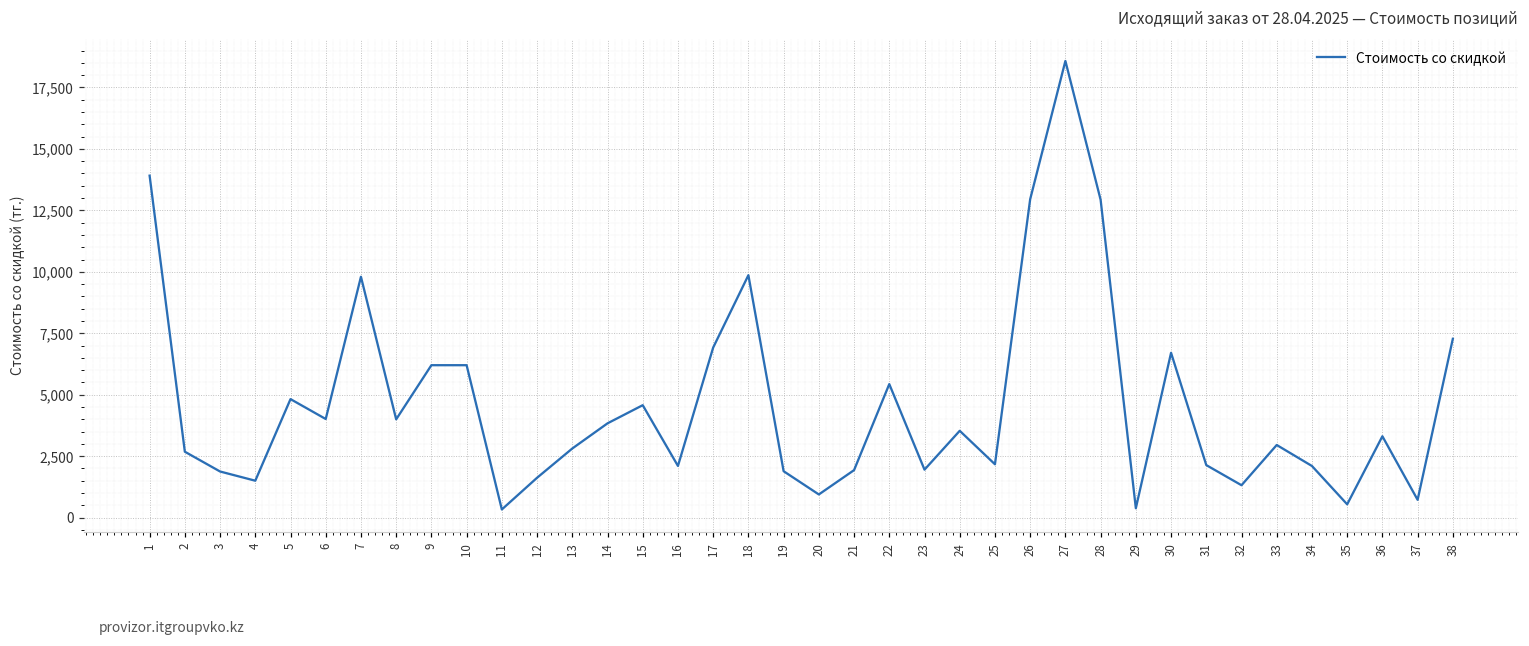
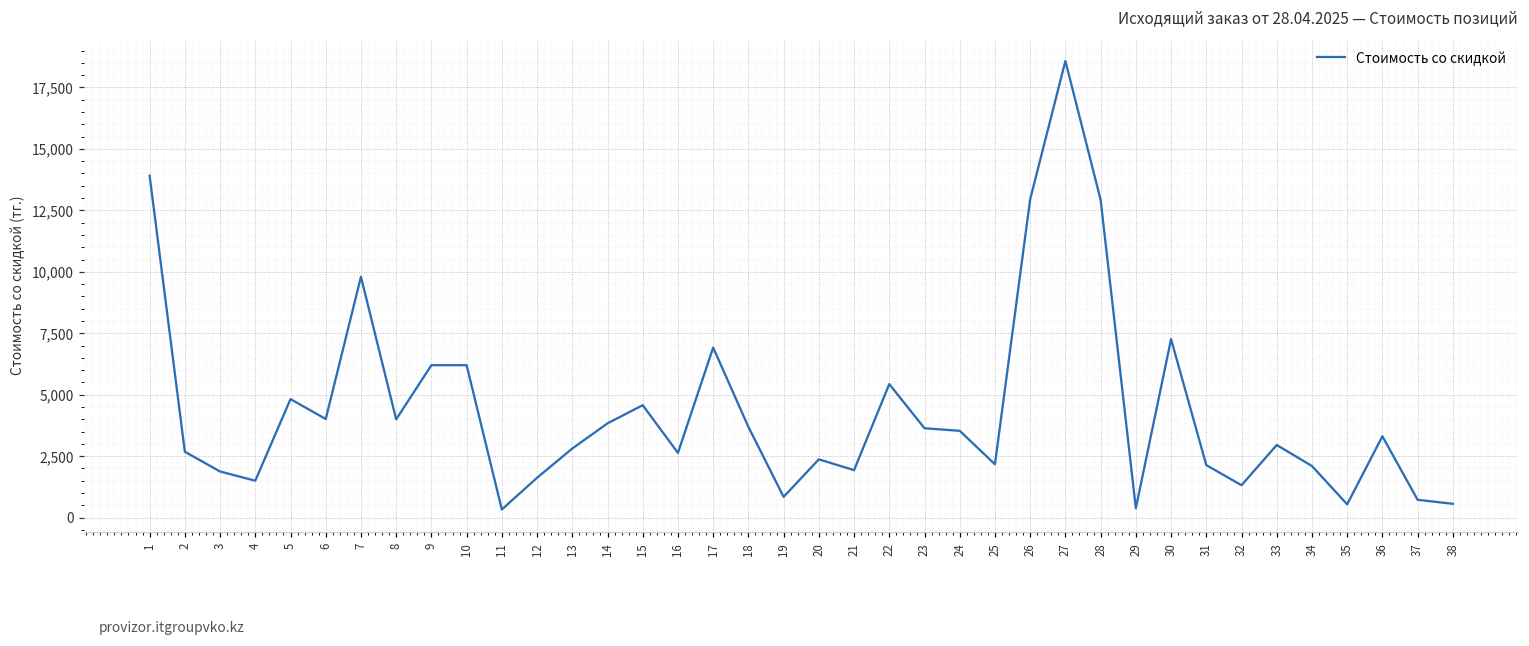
  {
    "1": "13,900",
    "2": "2,700",
    "3": "1,900",
    "4": "1,500",
    "5": "4,800",
    "6": "4,000",
    "7": "9,800",
    "8": "4,000",
    "9": "6,200",
    "10": "6,200",
    "11": "300",
    "12": "1,600",
    "13": "2,800",
    "14": "3,800",
    "15": "4,600",
-   "16": "2,100",
+   "16": "2,600",
    "17": "6,900",
-   "18": "9,900",
-   "19": "1,900",
-   "20": "900",
+   "18": "3,700",
+   "19": "800",
+   "20": "2,400",
    "21": "1,900",
    "22": "5,400",
-   "23": "2,000",
+   "23": "3,600",
    "24": "3,500",
    "25": "2,200",
    "26": "13,000",
    "27": "18,600",
    "28": "12,900",
    "29": "400",
-   "30": "6,700",
+   "30": "7,300",
    "31": "2,100",
    "32": "1,300",
    "33": "3,000",
    "34": "2,100",
    "35": "500",
    "36": "3,300",
    "37": "700",
-   "38": "7,300"
+   "38": "600"
  }
